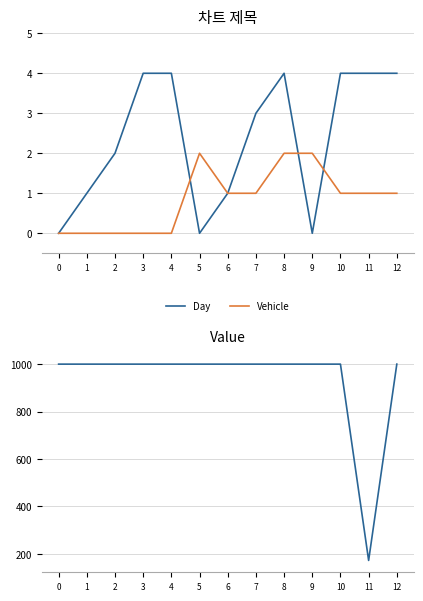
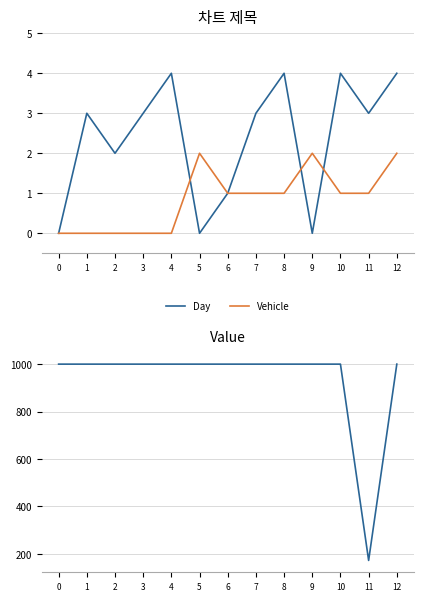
  {
    "차트 제목": {
      "Day": {
-       "1": 1,
+       "1": 3,
        "2": 2,
-       "3": 4,
+       "3": 3,
        "4": 4,
        "5": 0,
        "7": 3,
        "8": 4,
        "9": 0,
        "10": 4,
-       "11": 4,
+       "11": 3,
        "12": 4
      },
      "Vehicle": {
        "1": 0,
        "2": 0,
        "3": 0,
        "4": 0,
        "5": 2,
        "7": 1,
-       "8": 2,
+       "8": 1,
        "9": 2,
        "10": 1,
        "11": 1,
-       "12": 1
+       "12": 2
      }
    },
    "Value": {
      "0": 1000,
      "1": 1000,
      "2": 1000,
      "3": 1000,
      "4": 1000,
      "5": 1000,
      "6": 1000,
      "7": 1000,
      "8": 1000,
      "9": 1000,
      "10": 1000,
      "11": 170,
      "12": 1000
    }
  }
